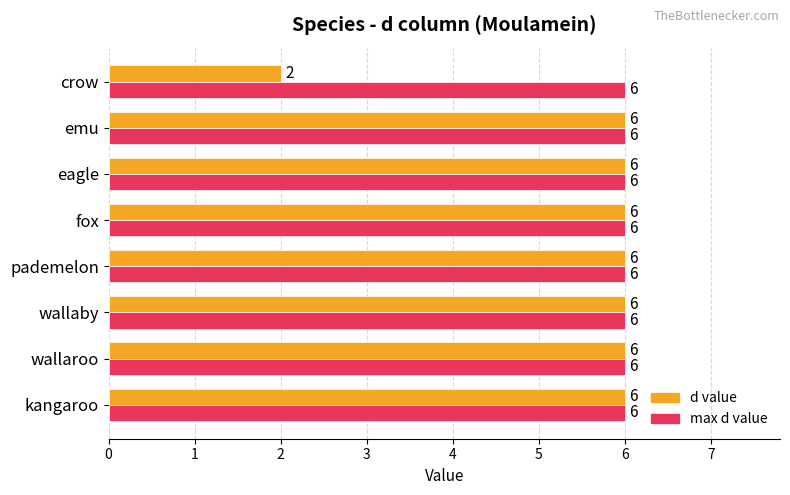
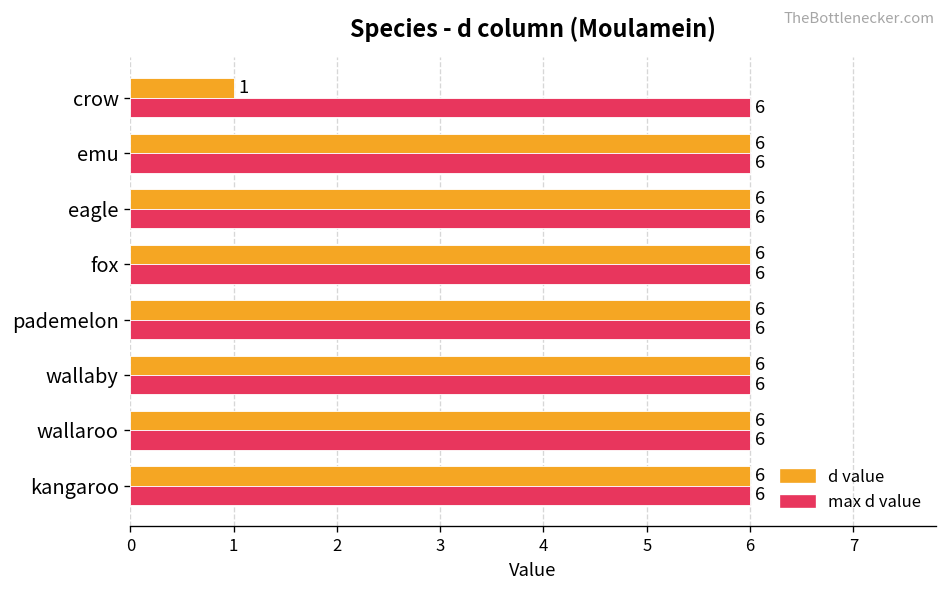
  {
    "d value": {
-     "crow": 2,
+     "crow": 1,
      "emu": 6,
      "eagle": 6,
      "fox": 6,
      "pademelon": 6,
      "wallaby": 6,
      "wallaroo": 6,
      "kangaroo": 6
    },
    "max d value": {
      "crow": 6,
      "emu": 6,
      "eagle": 6,
      "fox": 6,
      "pademelon": 6,
      "wallaby": 6,
      "wallaroo": 6,
      "kangaroo": 6
    }
  }
